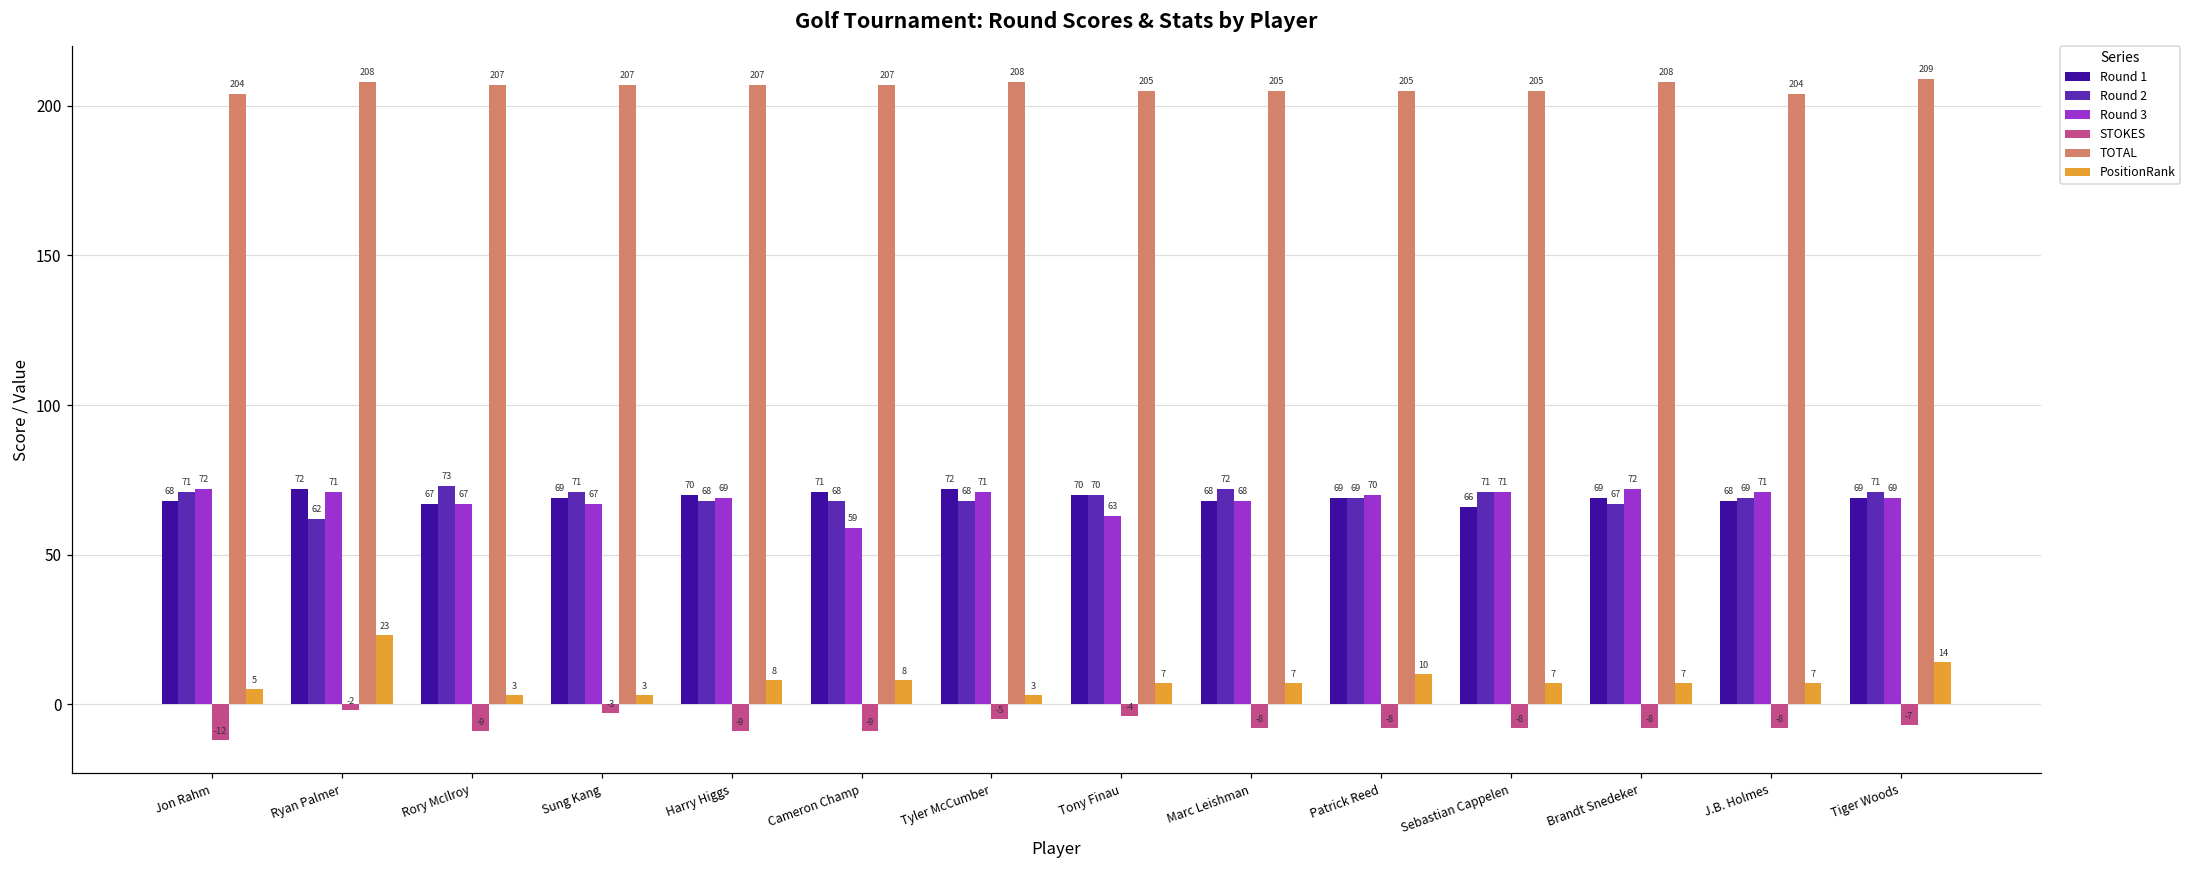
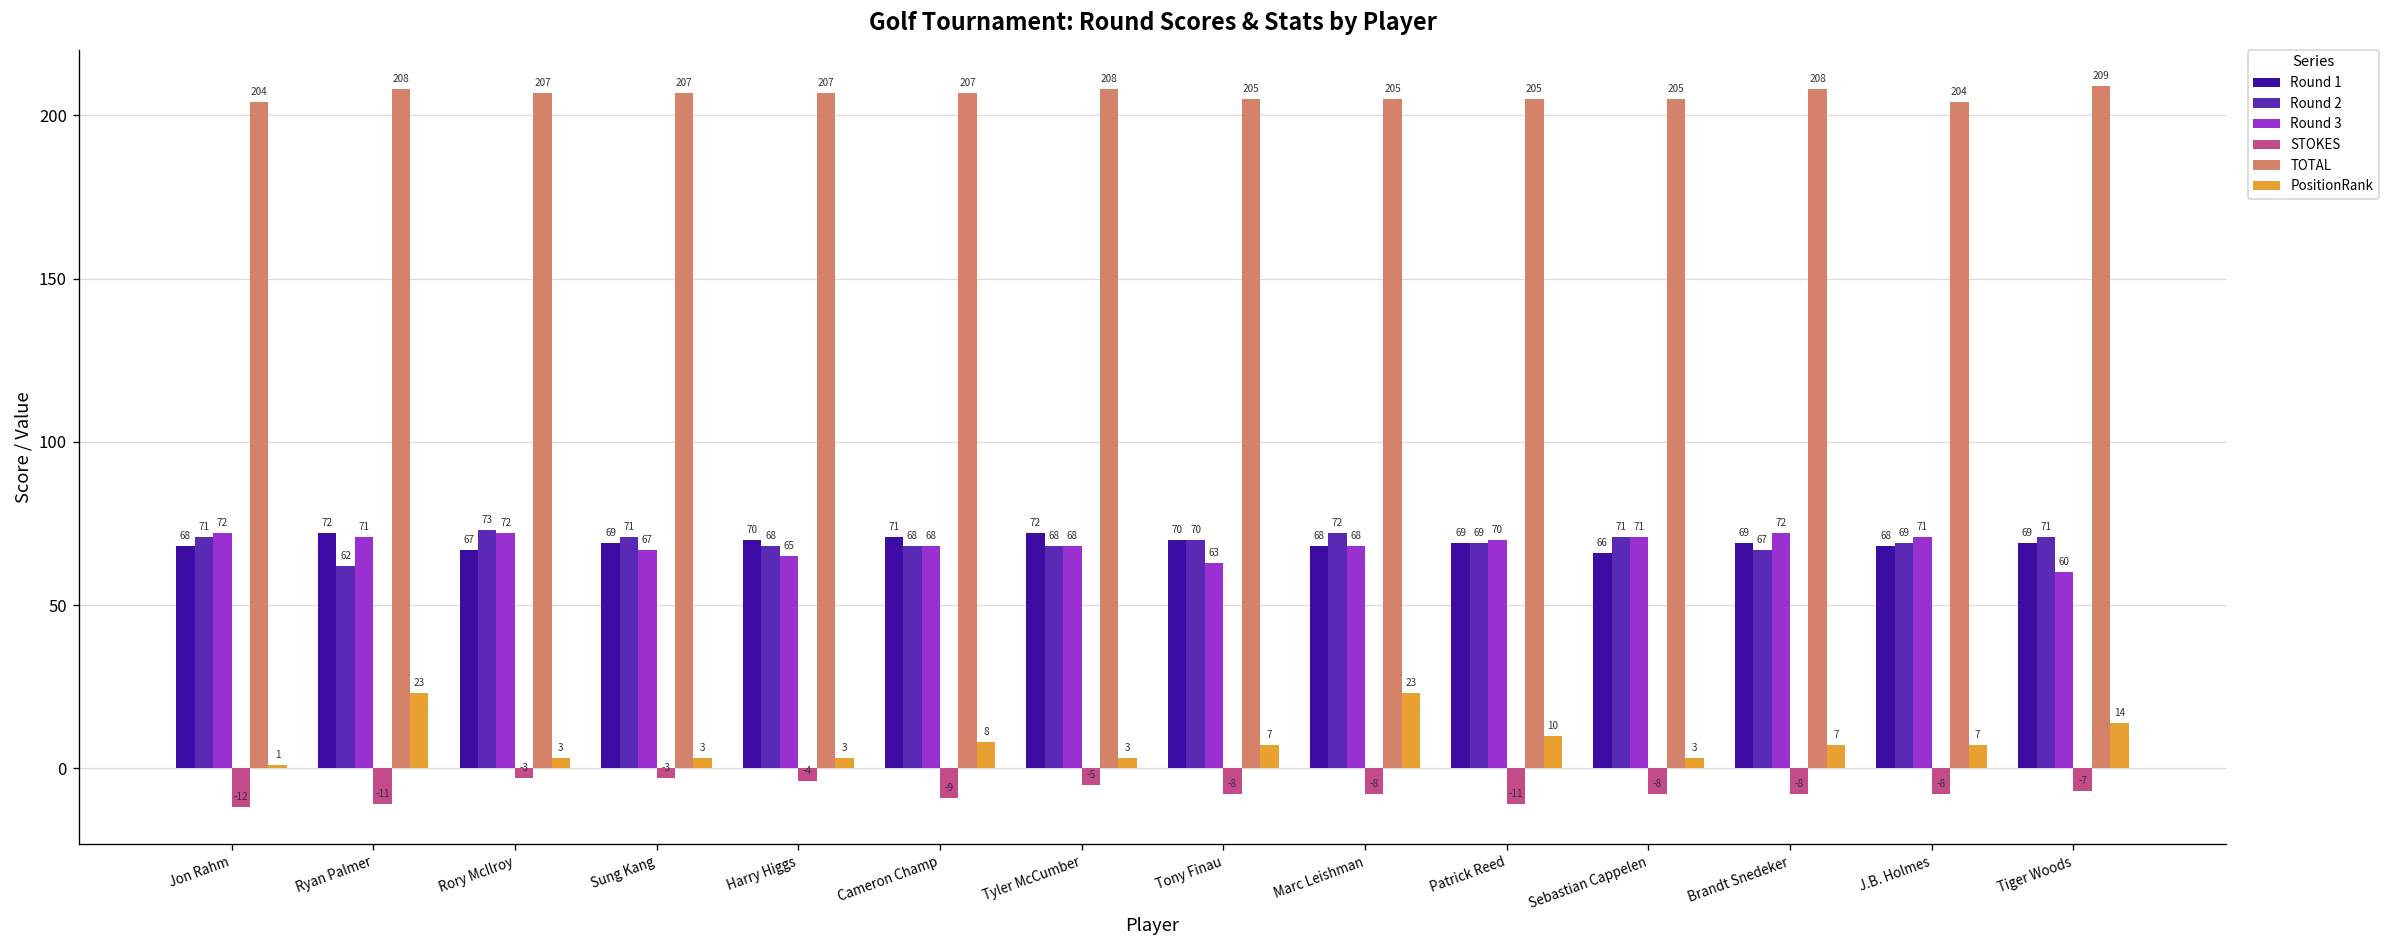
  {
    "Round 3": {
      "Jon Rahm": 72,
      "Ryan Palmer": 71,
-     "Rory McIlroy": 67,
+     "Rory McIlroy": 72,
      "Sung Kang": 67,
-     "Harry Higgs": 69,
-     "Cameron Champ": 59,
-     "Tyler McCumber": 71,
+     "Harry Higgs": 65,
+     "Cameron Champ": 68,
+     "Tyler McCumber": 68,
      "Tony Finau": 63,
      "Marc Leishman": 68,
      "Patrick Reed": 70,
      "Sebastian Cappelen": 71,
      "Brandt Snedeker": 72,
      "J.B. Holmes": 71,
-     "Tiger Woods": 69
+     "Tiger Woods": 60
    },
    "STOKES": {
      "Jon Rahm": -12,
-     "Ryan Palmer": -2,
-     "Rory McIlroy": -9,
+     "Ryan Palmer": -11,
+     "Rory McIlroy": -3,
      "Sung Kang": -3,
-     "Harry Higgs": -9,
+     "Harry Higgs": -4,
      "Cameron Champ": -9,
      "Tyler McCumber": -5,
-     "Tony Finau": -4,
+     "Tony Finau": -8,
      "Marc Leishman": -8,
-     "Patrick Reed": -8,
+     "Patrick Reed": -11,
      "Sebastian Cappelen": -8,
      "Brandt Snedeker": -8,
      "J.B. Holmes": -8,
      "Tiger Woods": -7
    },
    "TOTAL": {
      "Jon Rahm": 204,
      "Ryan Palmer": 208,
      "Rory McIlroy": 207,
      "Sung Kang": 207,
      "Harry Higgs": 207,
      "Cameron Champ": 207,
      "Tyler McCumber": 208,
      "Tony Finau": 205,
      "Marc Leishman": 205,
      "Patrick Reed": 205,
      "Sebastian Cappelen": 205,
      "Brandt Snedeker": 208,
      "J.B. Holmes": 204,
      "Tiger Woods": 209
    },
    "PositionRank": {
-     "Jon Rahm": 5,
+     "Jon Rahm": 1,
      "Ryan Palmer": 23,
      "Rory McIlroy": 3,
      "Sung Kang": 3,
-     "Harry Higgs": 8,
+     "Harry Higgs": 3,
      "Cameron Champ": 8,
      "Tyler McCumber": 3,
      "Tony Finau": 7,
-     "Marc Leishman": 7,
+     "Marc Leishman": 23,
      "Patrick Reed": 10,
-     "Sebastian Cappelen": 7,
+     "Sebastian Cappelen": 3,
      "Brandt Snedeker": 7,
      "J.B. Holmes": 7,
      "Tiger Woods": 14
    }
  }
